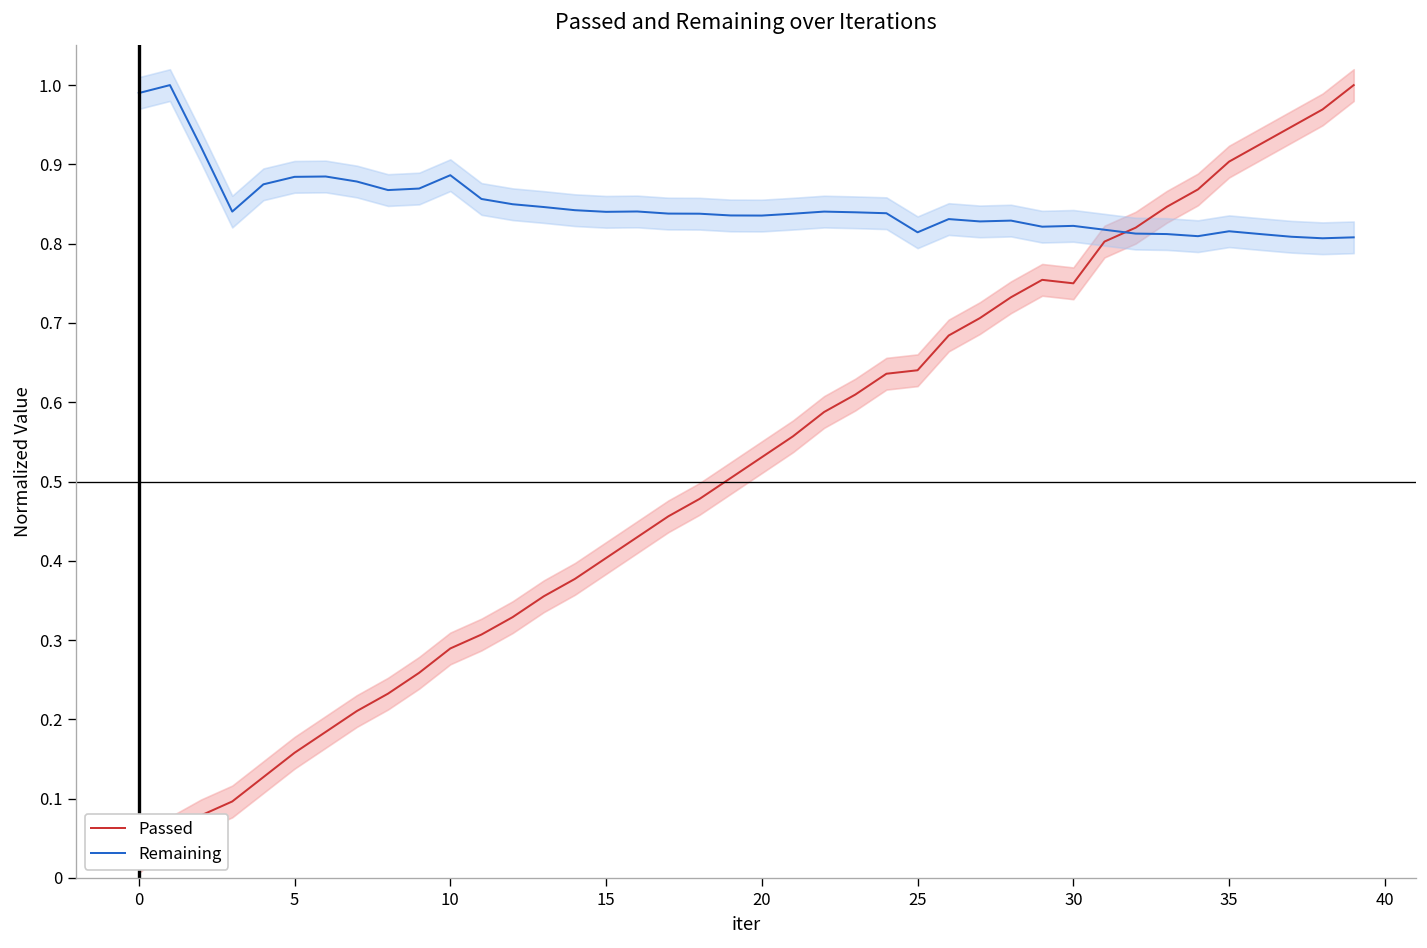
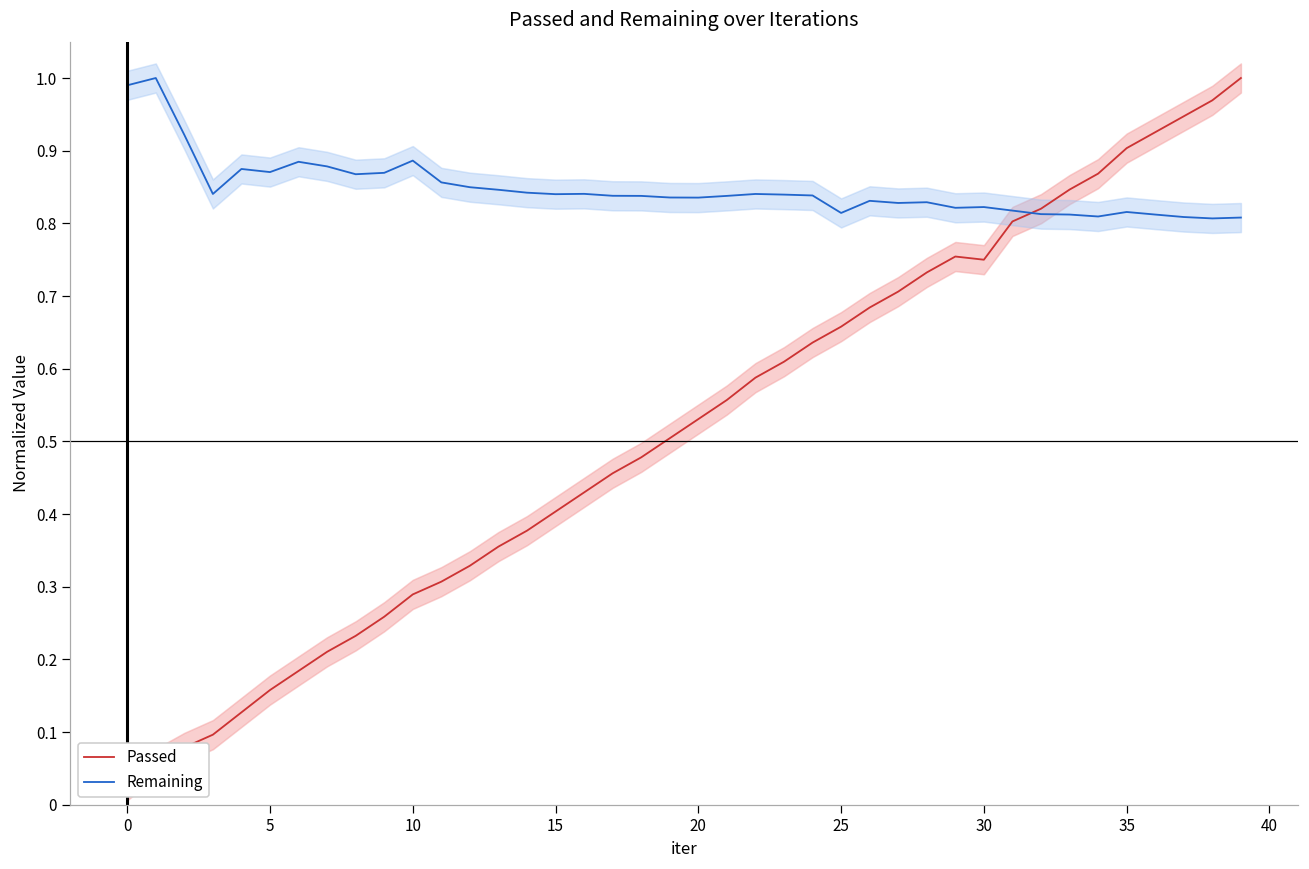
  {
    "Passed": {
      "5": 0.16,
      "10": 0.29,
      "15": 0.40,
      "20": 0.53,
-     "25": 0.64,
+     "25": 0.66,
      "30": 0.75,
      "35": 0.90
    },
    "Remaining": {
      "0": 0.99,
-     "5": 0.88,
+     "5": 0.87,
      "10": 0.89,
      "15": 0.84,
      "20": 0.84,
      "25": 0.81,
      "30": 0.82,
      "35": 0.82
    }
  }
